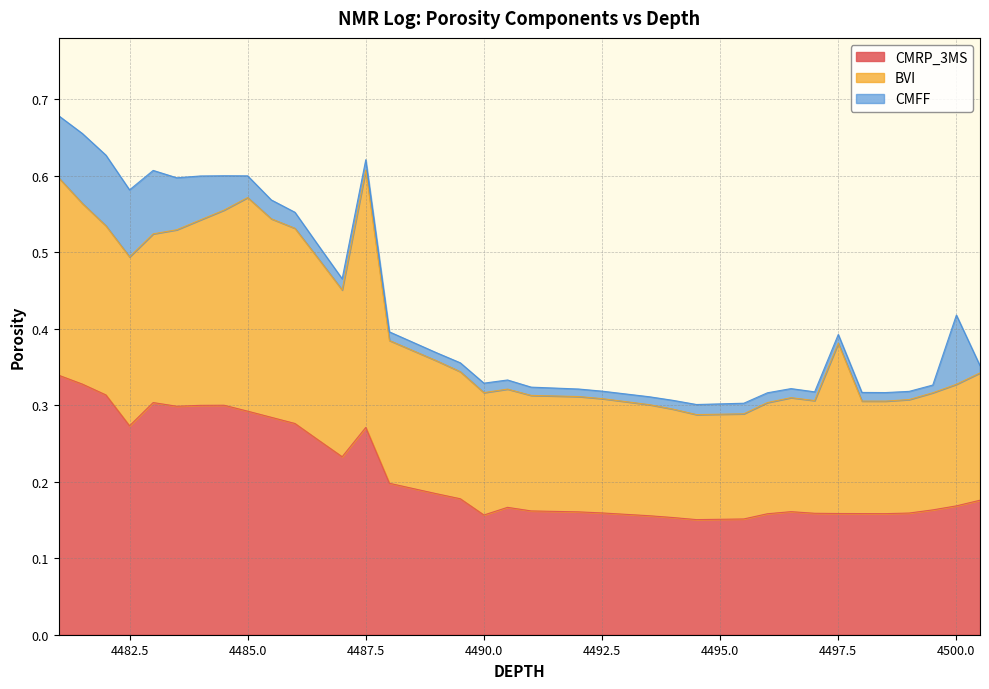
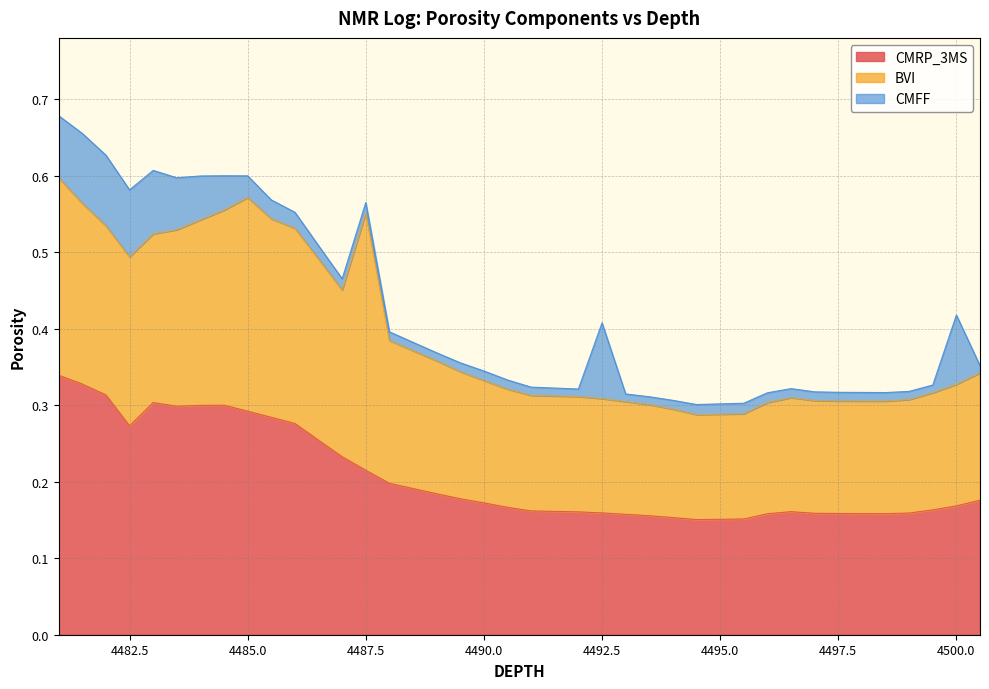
  {
    "CMRP_3MS": {
      "4482.5": 0.27,
      "4485.0": 0.29,
-     "4487.5": 0.27,
-     "4490.0": 0.16,
+     "4487.5": 0.22,
+     "4490.0": 0.17,
      "4492.5": 0.16,
      "4495.0": 0.15,
      "4497.5": 0.16,
      "4500.0": 0.17
    },
    "BVI": {
      "4482.5": 0.22,
      "4485.0": 0.28,
      "4487.5": 0.34,
      "4490.0": 0.16,
      "4492.5": 0.15,
      "4495.0": 0.14,
-     "4497.5": 0.22,
+     "4497.5": 0.15,
      "4500.0": 0.16
    },
    "CMFF": {
      "4482.5": 0.09,
      "4485.0": 0.03,
      "4487.5": 0.01,
      "4490.0": 0.01,
-     "4492.5": 0.01,
+     "4492.5": 0.10,
      "4495.0": 0.01,
      "4497.5": 0.01,
      "4500.0": 0.09
    }
  }
